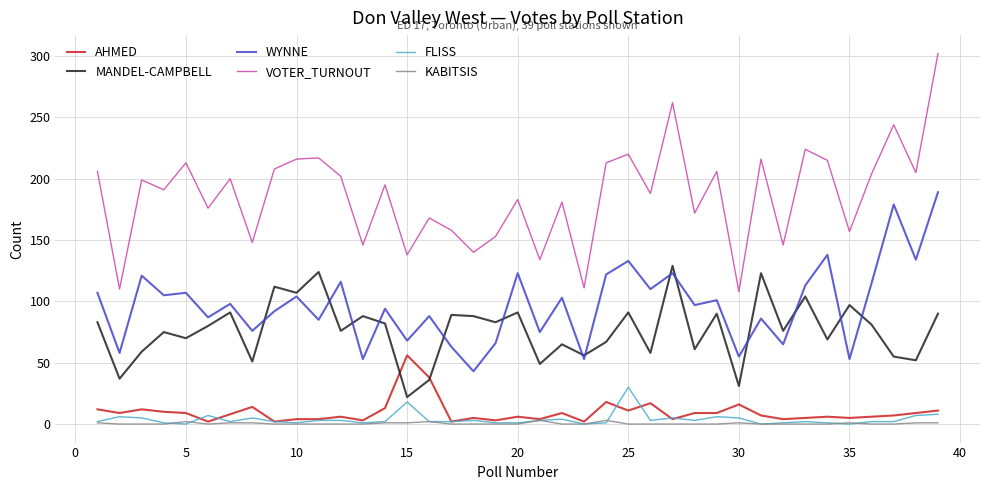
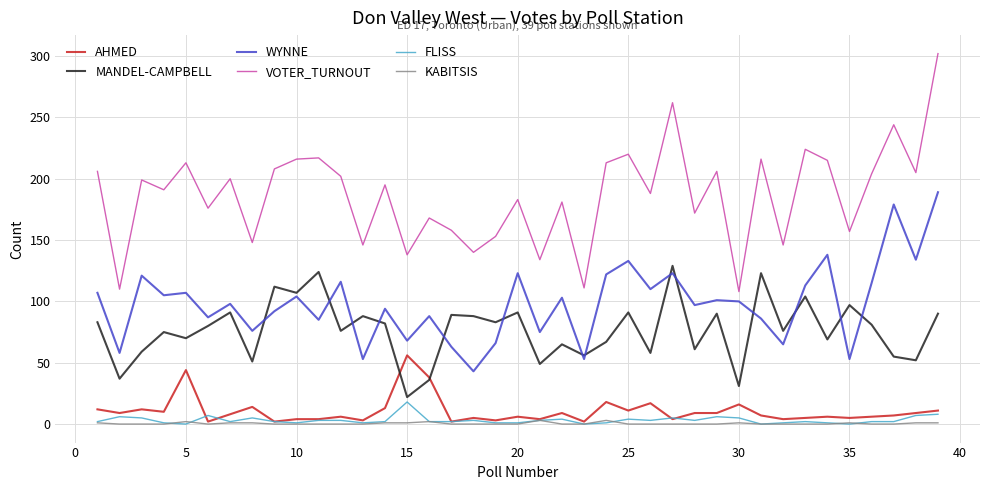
  {
    "AHMED": {
-     "5": 9,
+     "5": 44,
      "10": 4,
      "15": 56,
      "20": 6,
      "25": 11,
      "30": 16,
      "35": 5
    },
    "MANDEL-CAMPBELL": {
      "5": 70,
      "10": 107,
      "15": 22,
      "20": 91,
      "25": 91,
      "30": 31,
      "35": 97
    },
    "WYNNE": {
      "5": 107,
      "10": 104,
      "15": 68,
      "20": 123,
      "25": 133,
-     "30": 55,
+     "30": 100,
      "35": 53
    },
    "VOTER_TURNOUT": {
      "5": 213,
      "10": 216,
      "15": 138,
      "20": 183,
      "25": 220,
      "30": 108,
      "35": 157
    },
    "FLISS": {
      "15": 18,
-     "25": 30,
+     "25": 4,
      "30": 5
    },
    "KABITSIS": {
      "15": 1,
      "25": 0,
      "30": 1
    }
  }
